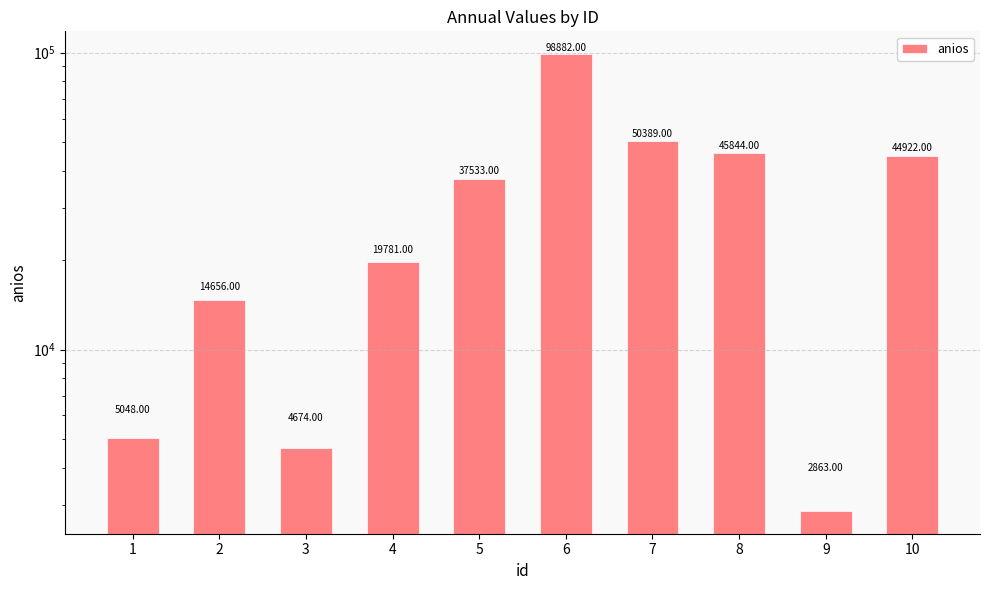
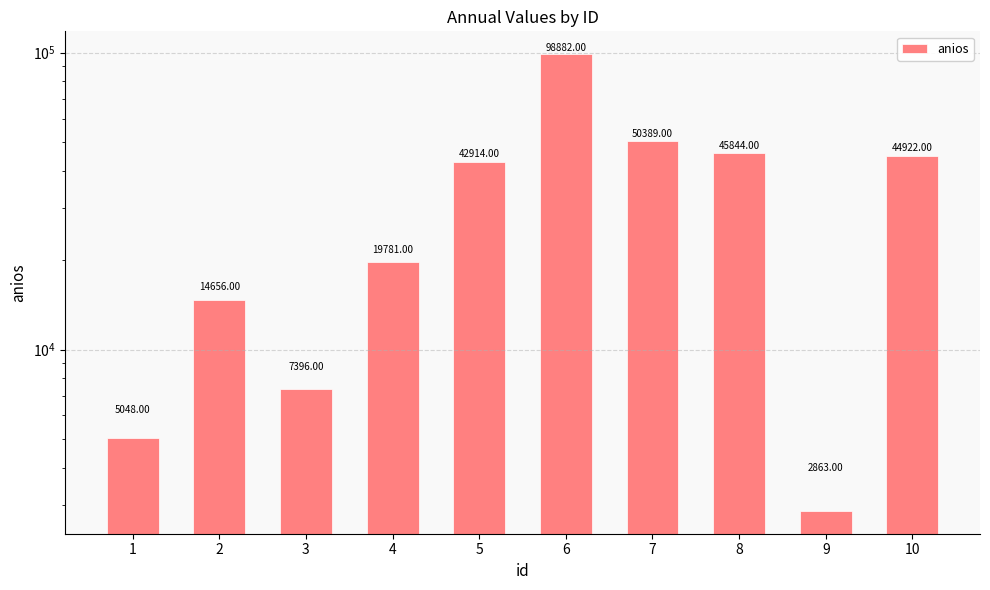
  {
    "1": 5048.00,
    "2": 14656.00,
-   "3": 4674.00,
+   "3": 7396.00,
    "4": 19781.00,
-   "5": 37533.00,
+   "5": 42914.00,
    "6": 98882.00,
    "7": 50389.00,
    "8": 45844.00,
    "10": 44922.00
  }
